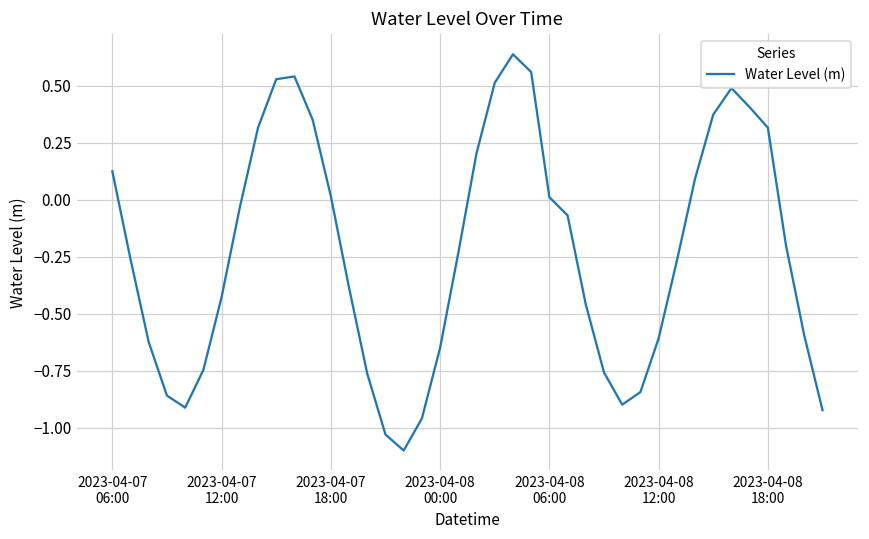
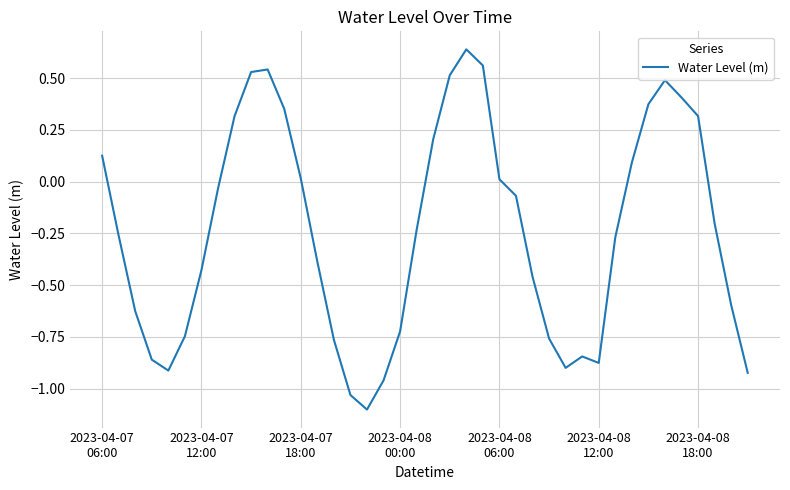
  {
    "2023-04-07 06:00": 0.12,
    "2023-04-07 12:00": -0.43,
    "2023-04-07 18:00": 0.02,
-   "2023-04-08 00:00": -0.65,
+   "2023-04-08 00:00": -0.72,
    "2023-04-08 06:00": 0.01,
-   "2023-04-08 12:00": -0.61,
+   "2023-04-08 12:00": -0.88,
    "2023-04-08 18:00": 0.32
  }
